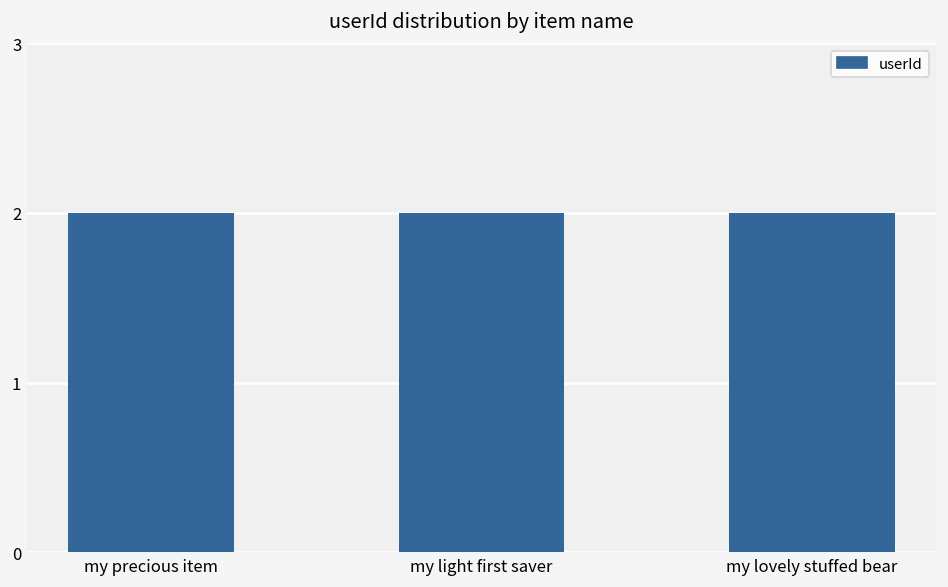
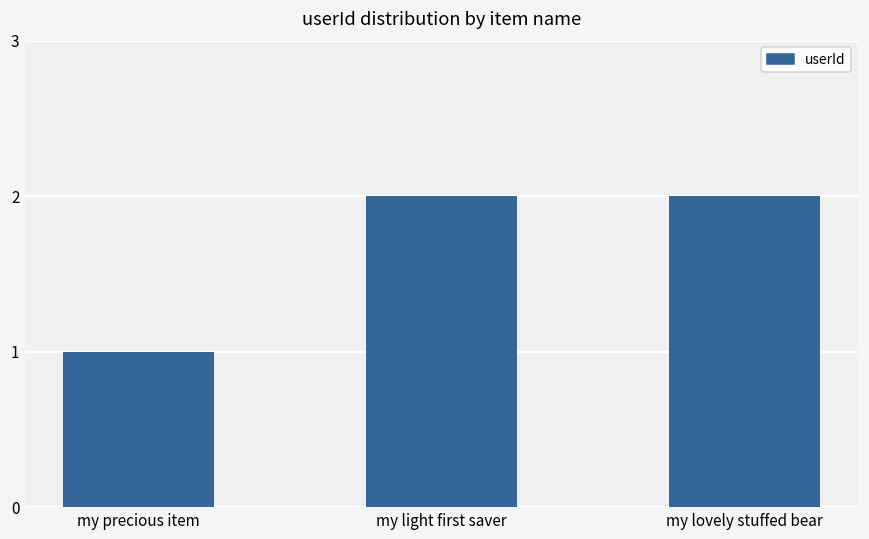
  {
-   "my precious item": 2,
+   "my precious item": 1,
    "my light first saver": 2,
    "my lovely stuffed bear": 2
  }
